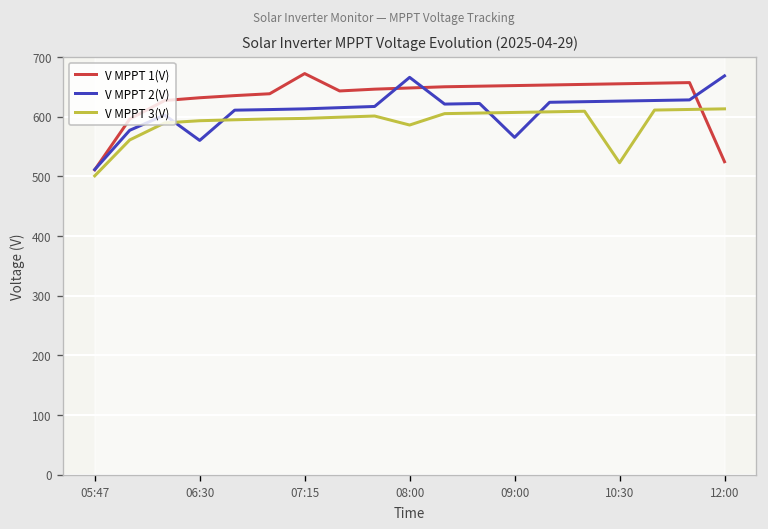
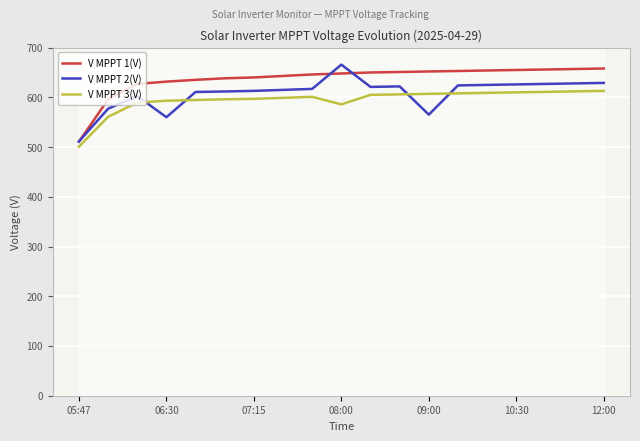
  {
    "V MPPT 1(V)": {
      "06:30": 630,
-     "07:15": 670,
+     "07:15": 640,
      "08:00": 650,
      "09:00": 650,
      "10:30": 660,
-     "12:00": 520
+     "12:00": 660
    },
    "V MPPT 2(V)": {
      "06:30": 560,
      "07:15": 610,
      "08:00": 670,
      "09:00": 570,
      "10:30": 630,
-     "12:00": 670
+     "12:00": 630
    },
    "V MPPT 3(V)": {
      "05:47": 500,
      "06:30": 590,
      "07:15": 600,
      "08:00": 590,
      "09:00": 610,
-     "10:30": 520,
+     "10:30": 610,
      "12:00": 610
    }
  }
